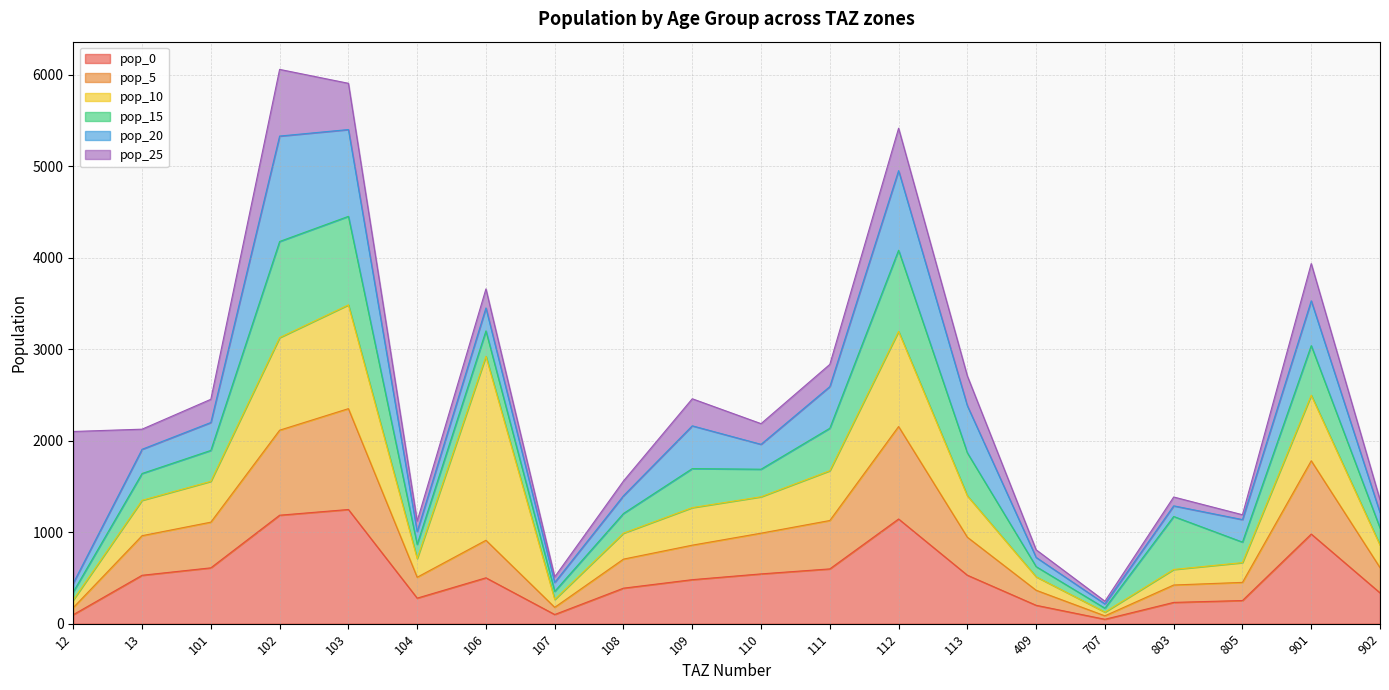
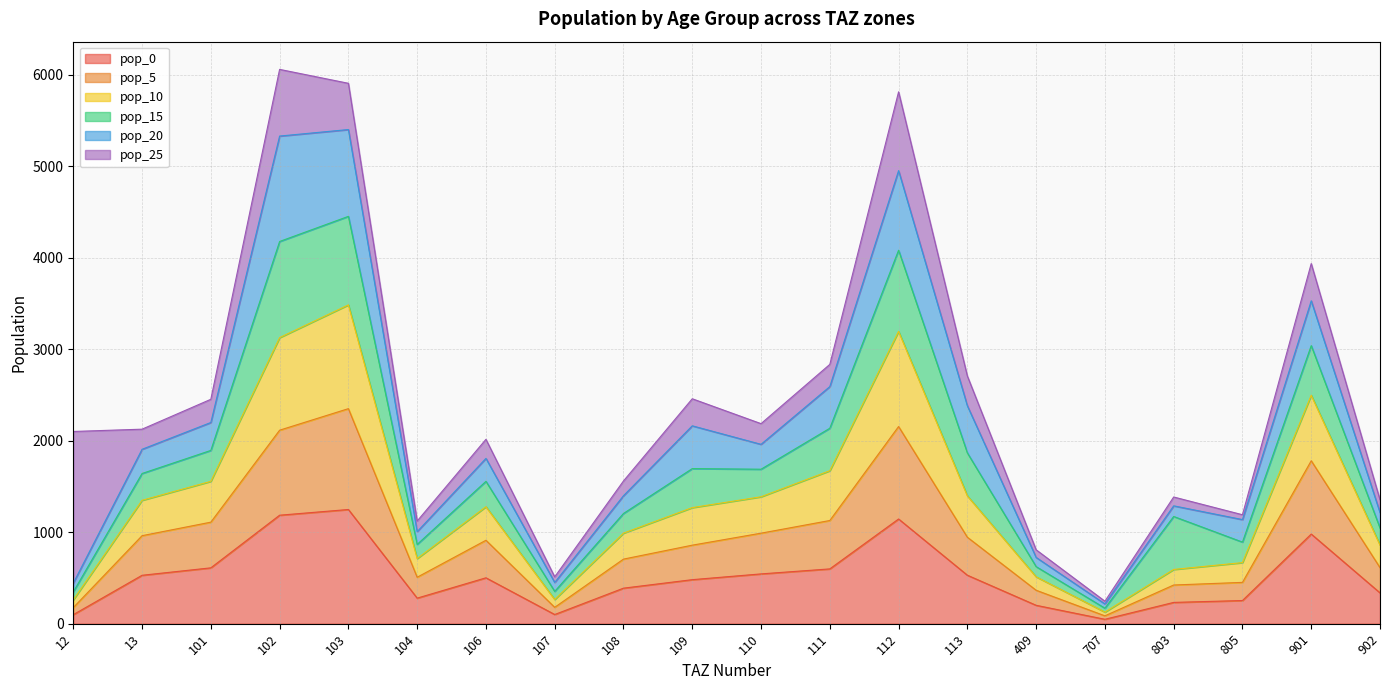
  {
    "pop_10": {
      "12": 100,
      "13": 400,
      "101": 400,
      "102": 1000,
      "103": 1100,
      "104": 200,
-     "106": 2000,
+     "106": 400,
      "107": 100,
      "108": 300,
      "109": 400,
      "110": 400,
      "111": 500,
      "112": 1000,
      "113": 500,
      "409": 100,
      "707": 0,
      "803": 200,
      "805": 200,
      "901": 700,
      "902": 200
    },
    "pop_15": {
      "12": 100,
      "13": 300,
      "101": 300,
      "102": 1100,
      "103": 1000,
      "104": 200,
      "106": 300,
      "107": 100,
      "108": 200,
      "109": 400,
      "110": 300,
      "111": 500,
      "112": 900,
      "113": 500,
      "409": 100,
      "707": 0,
      "803": 600,
      "805": 200,
      "901": 500,
      "902": 200
    },
    "pop_20": {
      "12": 100,
      "13": 300,
      "101": 300,
      "102": 1200,
      "103": 900,
      "104": 100,
      "106": 300,
      "107": 100,
      "108": 200,
      "109": 500,
      "110": 300,
      "111": 500,
      "112": 900,
      "113": 500,
      "409": 100,
      "707": 0,
      "803": 100,
      "805": 200,
      "901": 500,
      "902": 200
    },
    "pop_25": {
      "12": 1700,
      "13": 200,
      "101": 300,
      "102": 700,
      "103": 500,
      "104": 100,
      "106": 200,
      "107": 100,
      "108": 200,
      "109": 300,
      "110": 200,
      "111": 200,
-     "112": 500,
+     "112": 900,
      "113": 300,
      "409": 100,
      "707": 0,
      "803": 100,
      "805": 100,
      "901": 400,
      "902": 100
    }
  }
